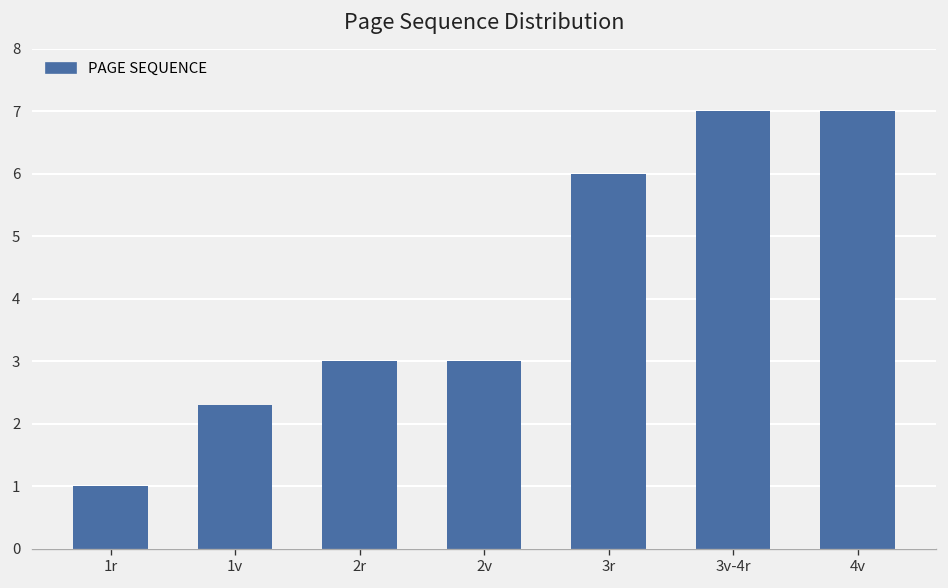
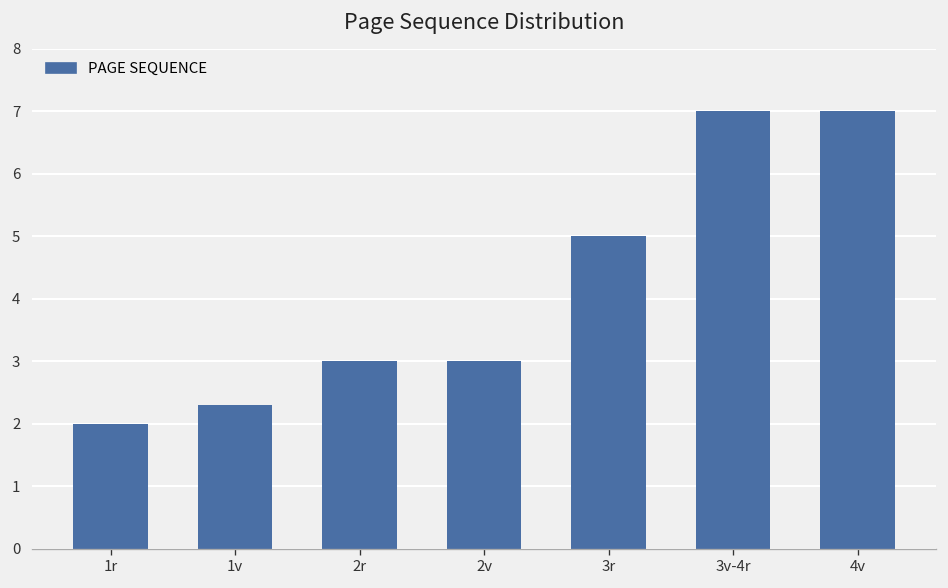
  {
-   "1r": 1,
+   "1r": 2,
    "1v": 2.3,
    "2r": 3,
    "2v": 3,
-   "3r": 6,
+   "3r": 5,
    "3v-4r": 7,
    "4v": 7
  }
